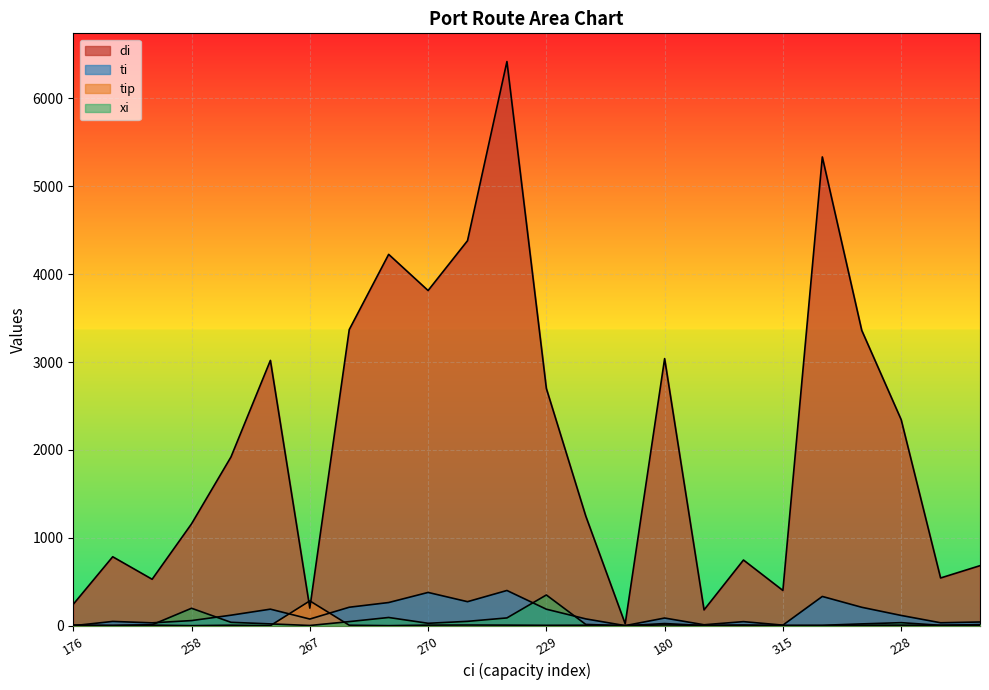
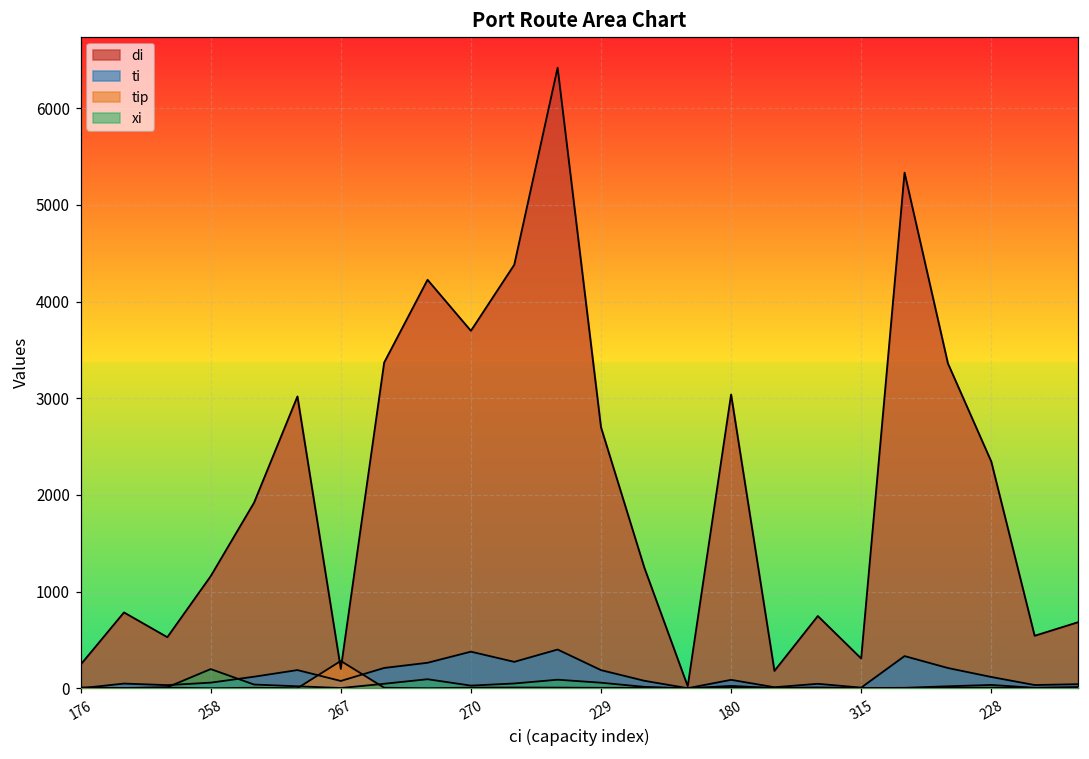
  {
    "di": {
      "176": 200,
      "258": 1200,
      "267": 200,
-     "270": 3800,
+     "270": 3700,
      "229": 2700,
      "180": 3000,
-     "315": 400,
+     "315": 300,
      "228": 2300
    },
    "ti": {
      "258": 100,
      "267": 100,
      "270": 400,
      "229": 200,
      "180": 100,
      "228": 100
    },
    "tip": {
      "258": 0,
      "267": 300,
      "229": 0
    },
    "xi": {
      "258": 200,
      "267": 0,
-     "229": 400
+     "229": 100
    }
  }
